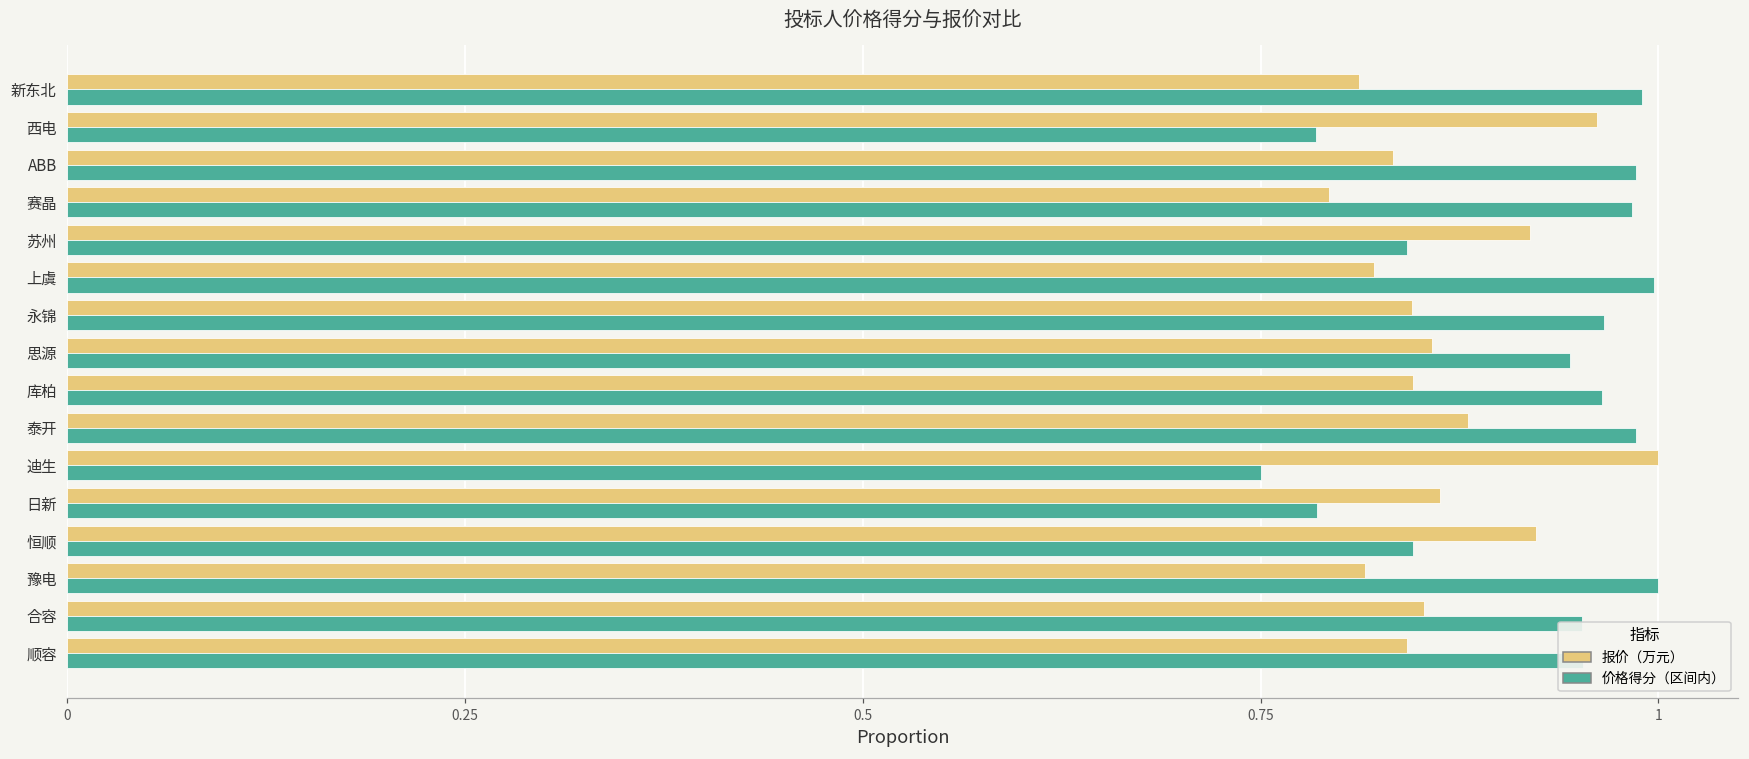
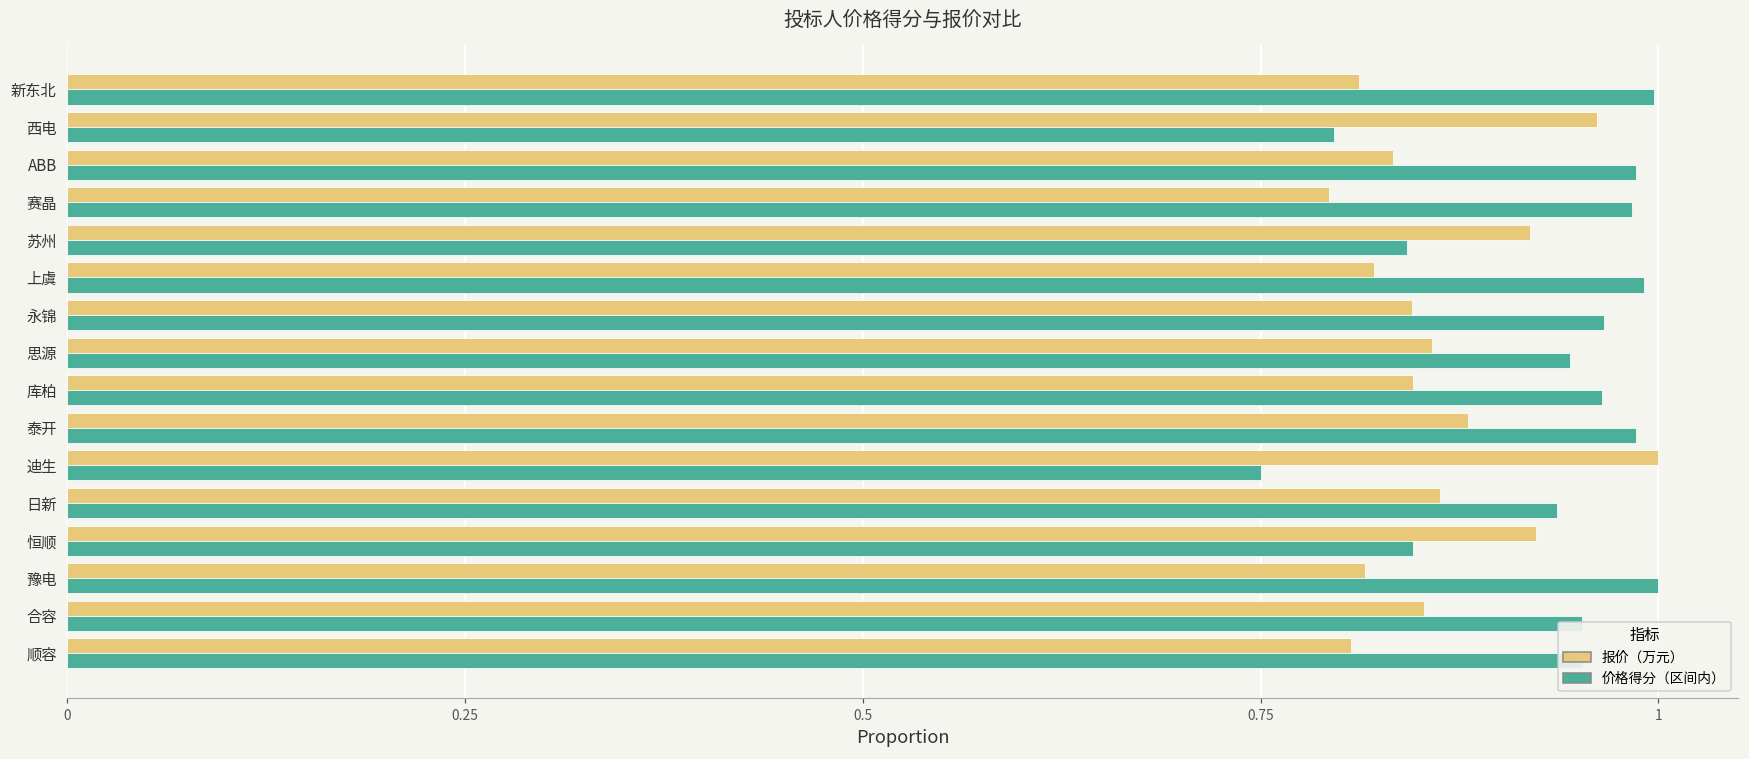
  {
    "报价（万元）": {
      "新东北": 0.812,
      "西电": 0.961,
      "ABB": 0.833,
      "赛晶": 0.793,
      "苏州": 0.919,
      "上虞": 0.821,
      "永锦": 0.845,
      "思源": 0.858,
      "库柏": 0.845,
      "泰开": 0.880,
      "迪生": 1.000,
      "日新": 0.863,
      "恒顺": 0.923,
      "豫电": 0.815,
      "合容": 0.853,
-     "顺容": 0.842
+     "顺容": 0.807
    },
    "价格得分（区间内）": {
-     "新东北": 0.990,
-     "西电": 0.785,
+     "新东北": 0.997,
+     "西电": 0.796,
      "ABB": 0.986,
      "赛晶": 0.983,
      "苏州": 0.842,
-     "上虞": 0.997,
+     "上虞": 0.991,
      "永锦": 0.966,
      "思源": 0.944,
      "库柏": 0.965,
      "泰开": 0.986,
      "迪生": 0.750,
-     "日新": 0.786,
+     "日新": 0.936,
      "恒顺": 0.846,
      "豫电": 1.000
    }
  }
